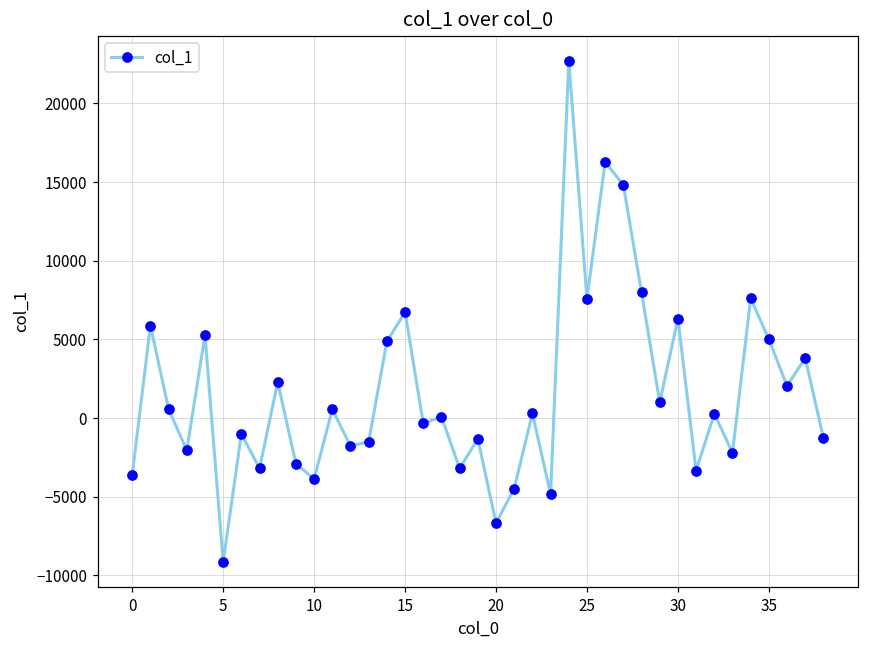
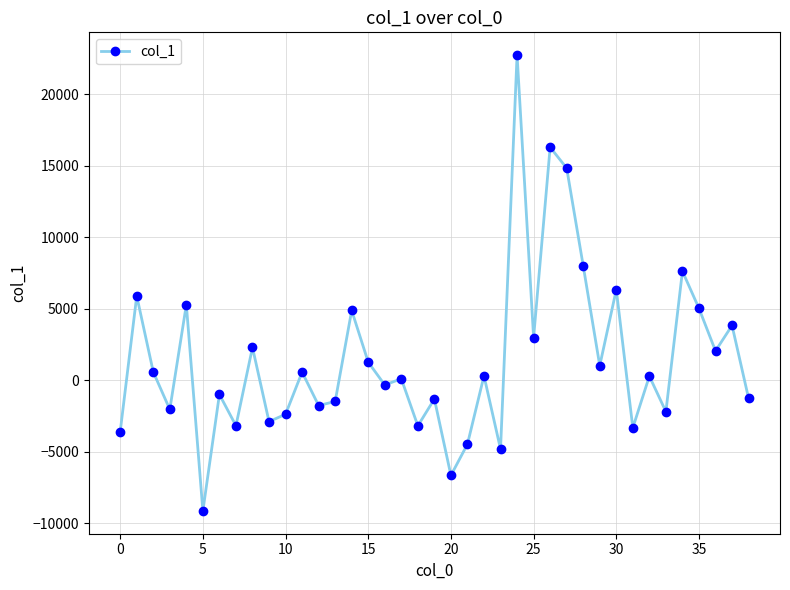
  {
    "0": -3600,
    "5": -9100,
-   "10": -3900,
-   "15": 6700,
+   "10": -2400,
+   "15": 1300,
    "20": -6700,
-   "25": 7600,
+   "25": 3000,
    "30": 6300,
    "35": 5000
  }
